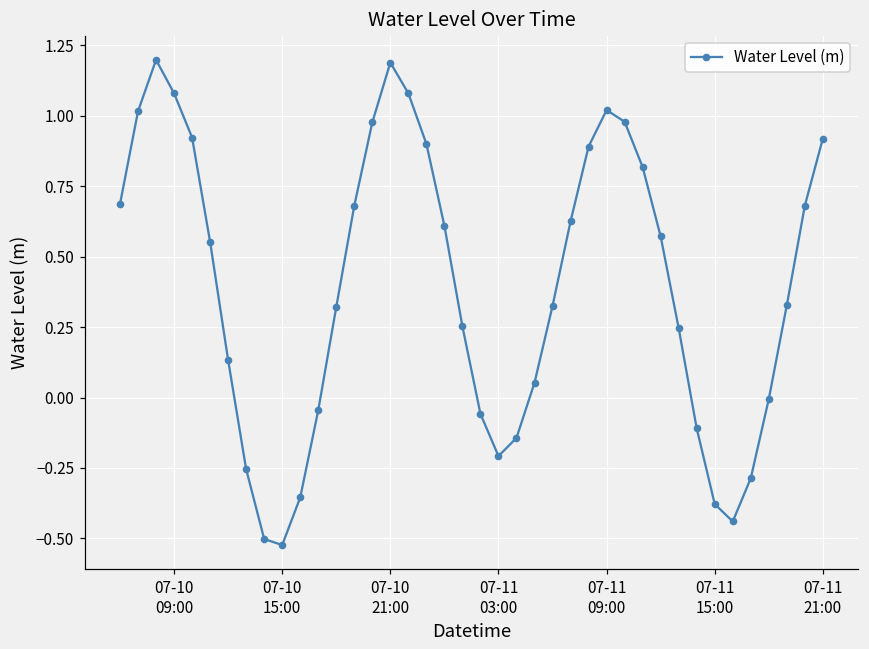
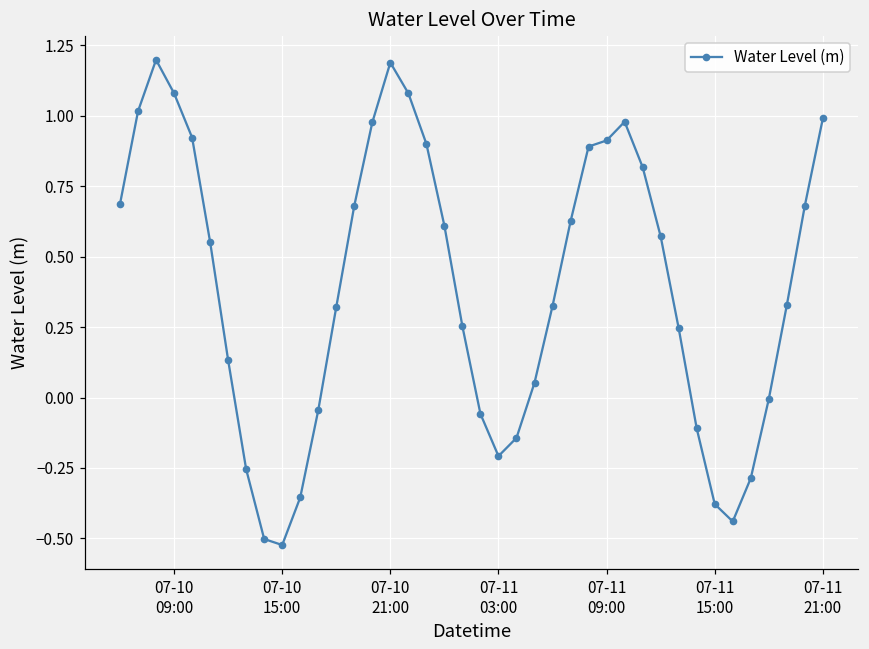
  {
    "07-10 09:00": 1.08,
    "07-10 15:00": -0.52,
    "07-10 21:00": 1.19,
    "07-11 03:00": -0.21,
-   "07-11 09:00": 1.02,
+   "07-11 09:00": 0.91,
    "07-11 15:00": -0.38,
-   "07-11 21:00": 0.92
+   "07-11 21:00": 0.99
  }
